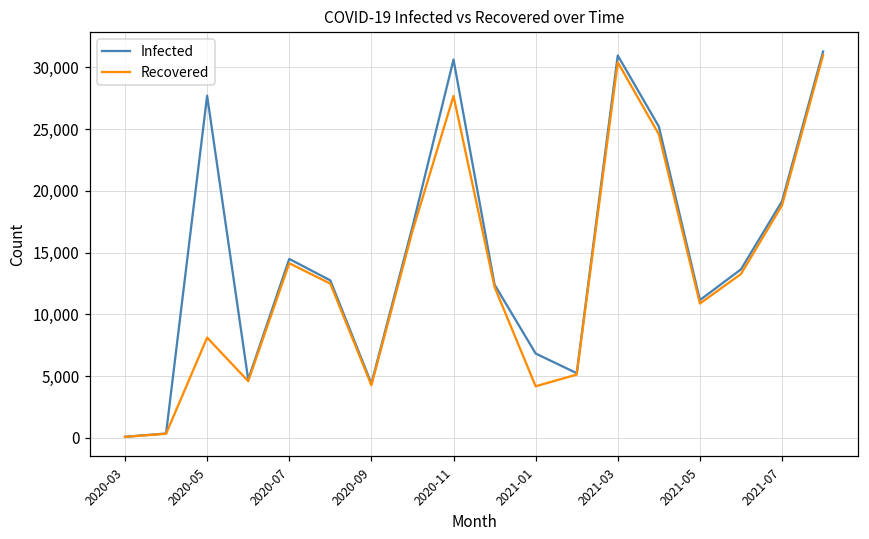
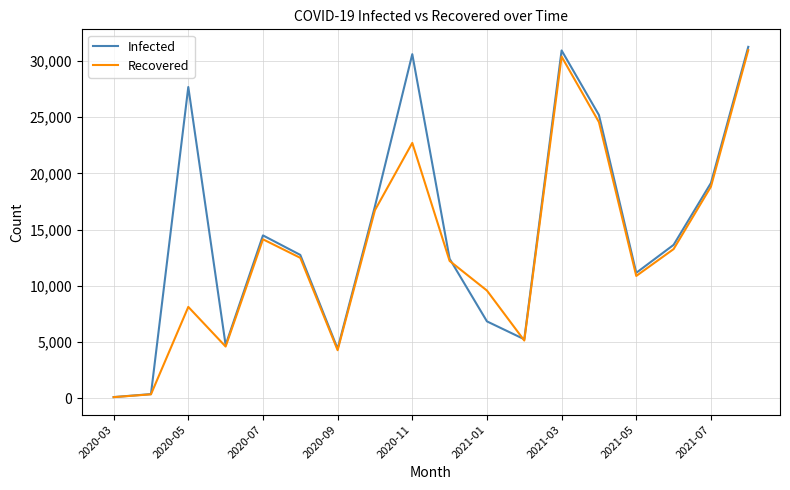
  {
    "Infected": {
      "2020-05": "27,700",
      "2020-07": "14,500",
      "2020-11": "30,600",
      "2021-01": "6,800",
      "2021-03": "31,000",
      "2021-05": "11,200",
      "2021-07": "19,100"
    },
    "Recovered": {
      "2020-05": "8,100",
      "2020-07": "14,100",
-     "2020-11": "27,700",
-     "2021-01": "4,200",
+     "2020-11": "22,700",
+     "2021-01": "9,600",
      "2021-03": "30,400",
      "2021-05": "10,900",
      "2021-07": "18,800"
    }
  }
